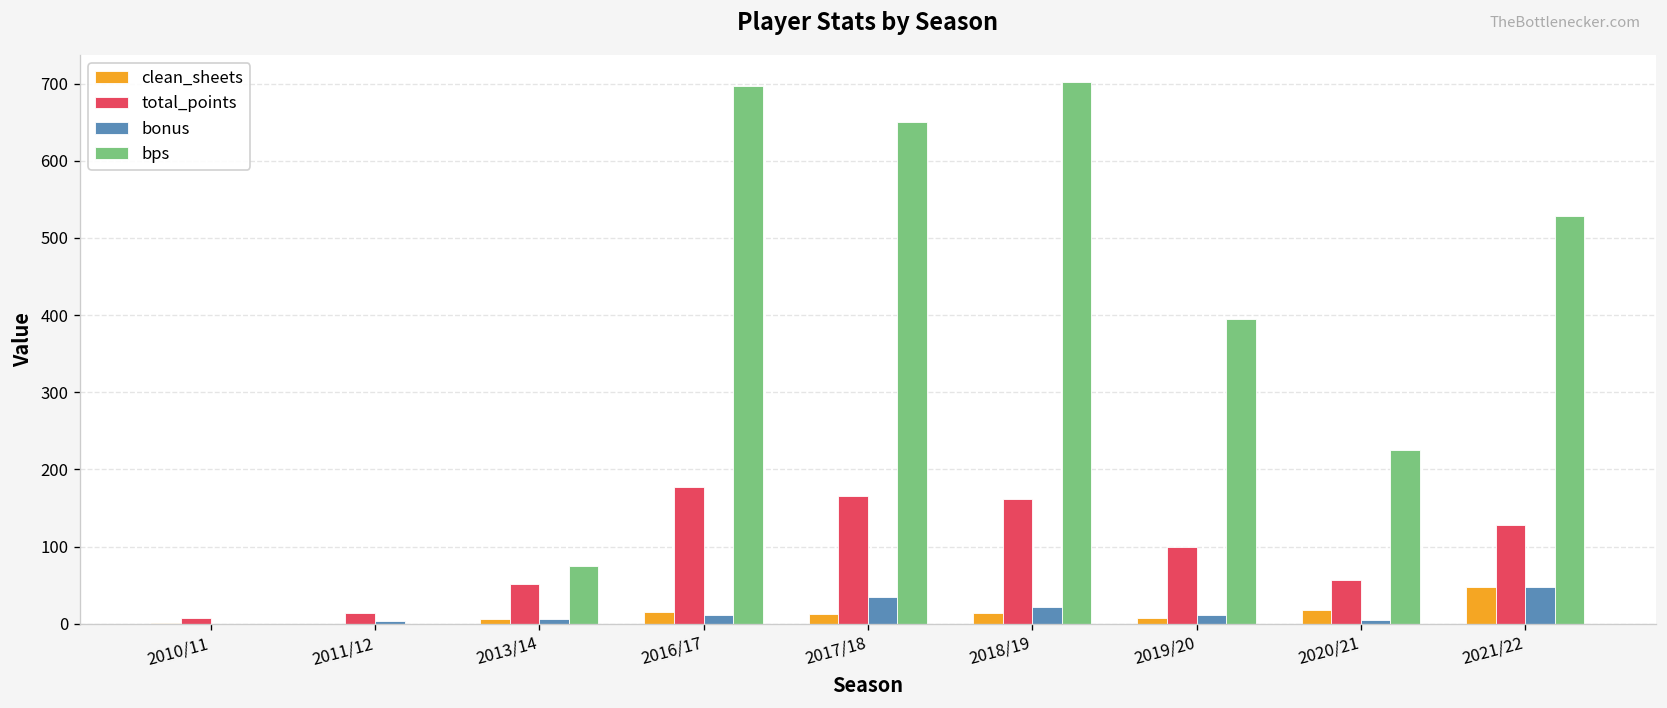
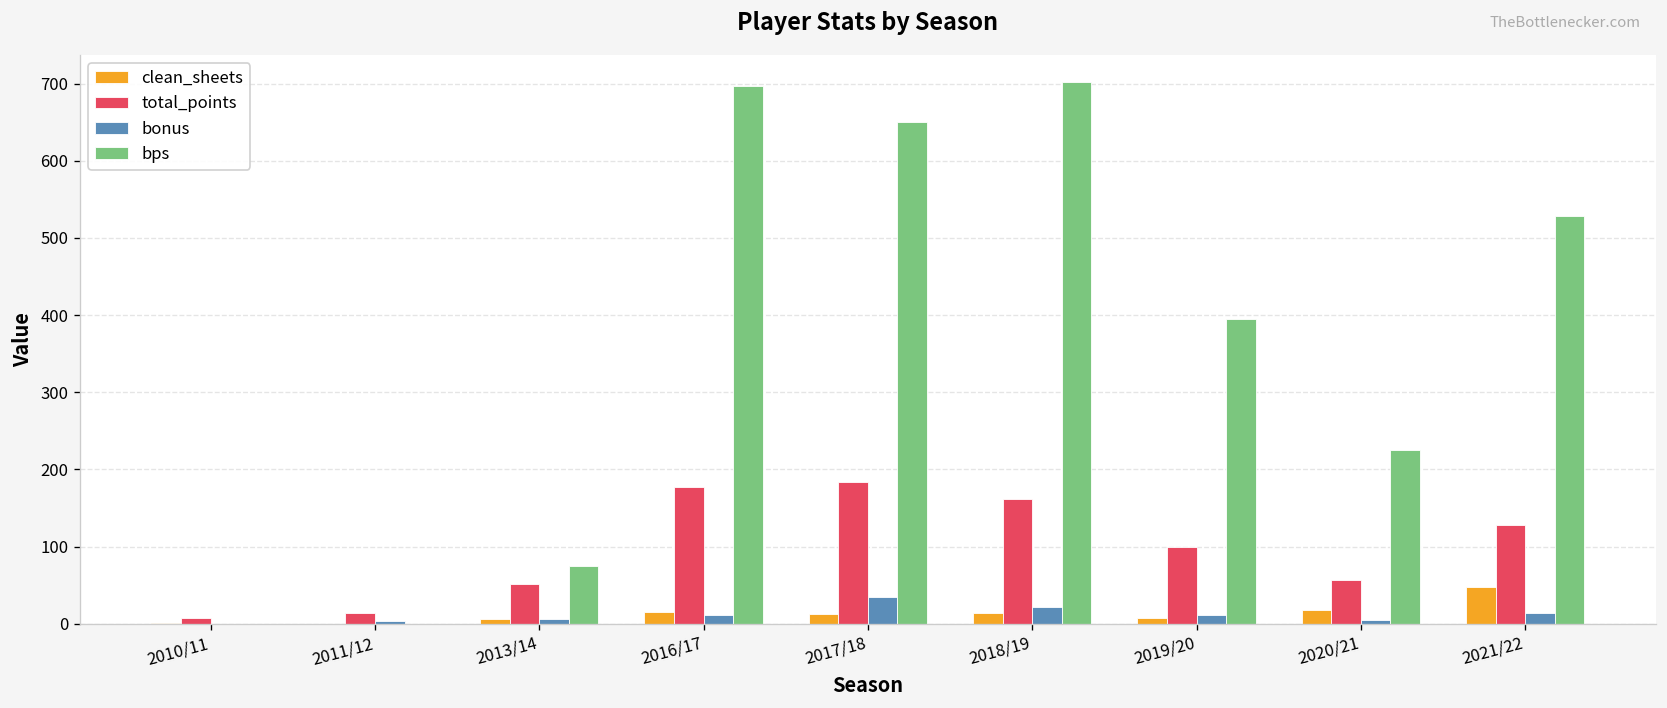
  {
    "clean_sheets": {
      "2011/12": 0,
      "2013/14": 10,
      "2016/17": 20,
      "2017/18": 10,
      "2018/19": 10,
      "2019/20": 10,
      "2020/21": 20,
      "2021/22": 50
    },
    "total_points": {
      "2010/11": 10,
      "2011/12": 10,
      "2013/14": 50,
      "2016/17": 180,
-     "2017/18": 170,
+     "2017/18": 180,
      "2018/19": 160,
      "2019/20": 100,
      "2020/21": 60,
      "2021/22": 130
    },
    "bonus": {
      "2010/11": 0,
      "2013/14": 10,
      "2016/17": 10,
      "2017/18": 30,
      "2018/19": 20,
      "2019/20": 10,
      "2020/21": 10,
-     "2021/22": 50
+     "2021/22": 10
    },
    "bps": {
      "2010/11": 0,
      "2011/12": 0,
      "2013/14": 80,
      "2016/17": 700,
      "2017/18": 650,
      "2018/19": 700,
      "2019/20": 400,
      "2020/21": 230,
      "2021/22": 530
    }
  }
